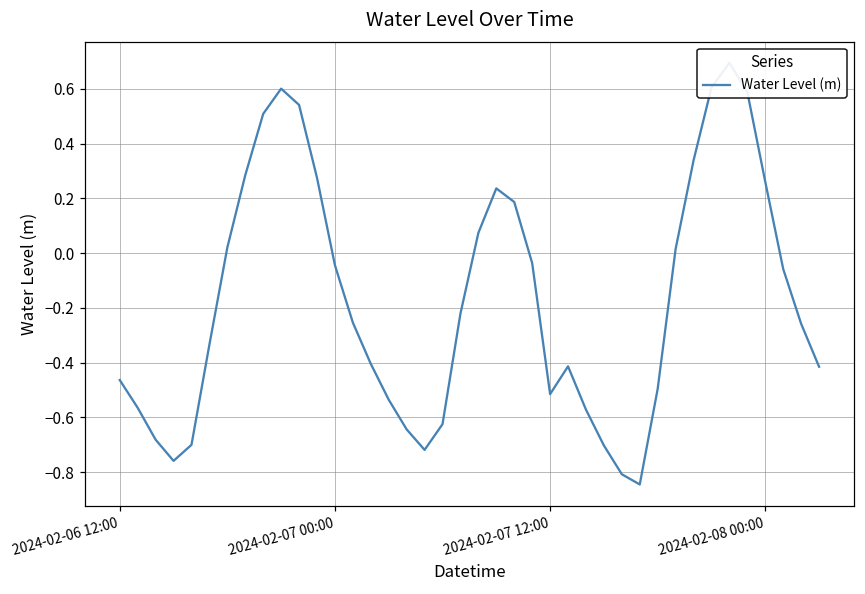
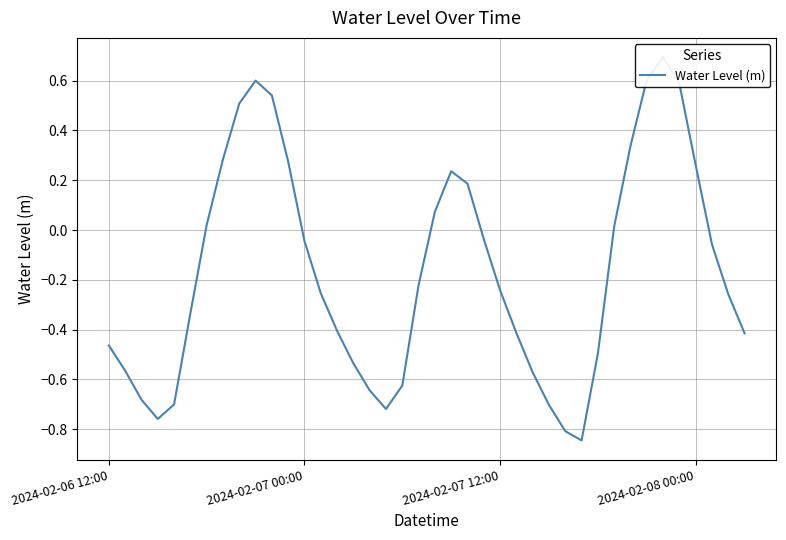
  {
    "2024-02-06 12:00": -0.46,
    "2024-02-07 00:00": -0.04,
-   "2024-02-07 12:00": -0.51,
+   "2024-02-07 12:00": -0.24,
    "2024-02-08 00:00": 0.26
  }
